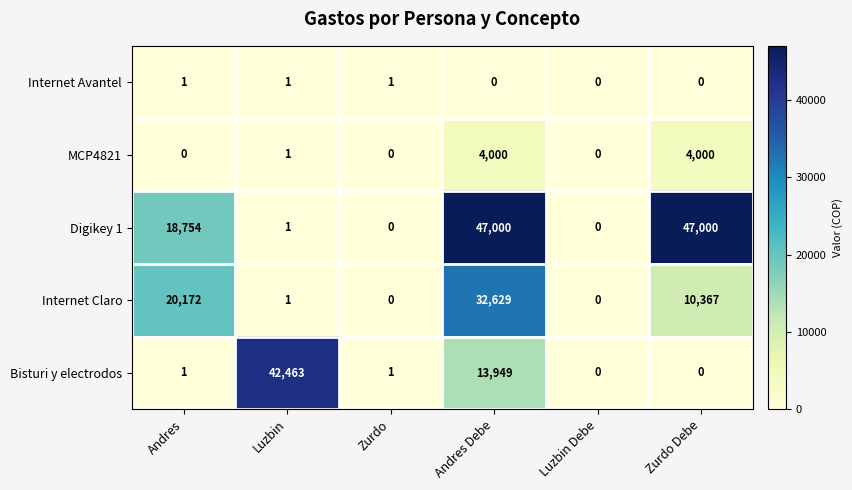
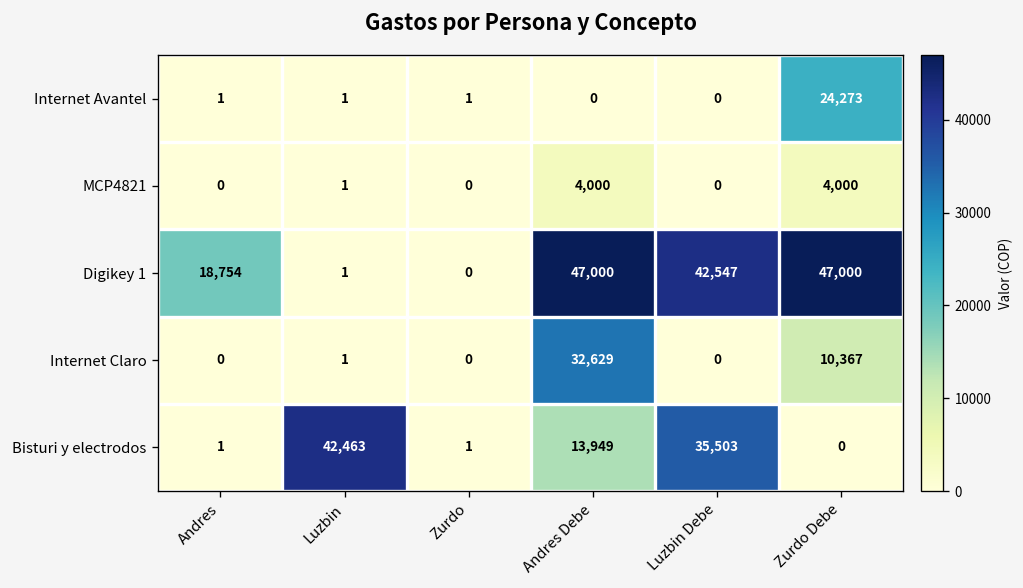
  {
    "Internet Avantel": {
      "Andres": "1",
      "Luzbin": "1",
      "Zurdo": "1",
      "Andres Debe": "0",
      "Luzbin Debe": "0",
-     "Zurdo Debe": "0"
+     "Zurdo Debe": "24,273"
    },
    "MCP4821": {
      "Andres": "0",
      "Luzbin": "1",
      "Zurdo": "0",
      "Andres Debe": "4,000",
      "Luzbin Debe": "0",
      "Zurdo Debe": "4,000"
    },
    "Digikey 1": {
      "Andres": "18,754",
      "Luzbin": "1",
      "Zurdo": "0",
      "Andres Debe": "47,000",
-     "Luzbin Debe": "0",
+     "Luzbin Debe": "42,547",
      "Zurdo Debe": "47,000"
    },
    "Internet Claro": {
-     "Andres": "20,172",
+     "Andres": "0",
      "Luzbin": "1",
      "Zurdo": "0",
      "Andres Debe": "32,629",
      "Luzbin Debe": "0",
      "Zurdo Debe": "10,367"
    },
    "Bisturi y electrodos": {
      "Andres": "1",
      "Luzbin": "42,463",
      "Zurdo": "1",
      "Andres Debe": "13,949",
-     "Luzbin Debe": "0",
+     "Luzbin Debe": "35,503",
      "Zurdo Debe": "0"
    }
  }
